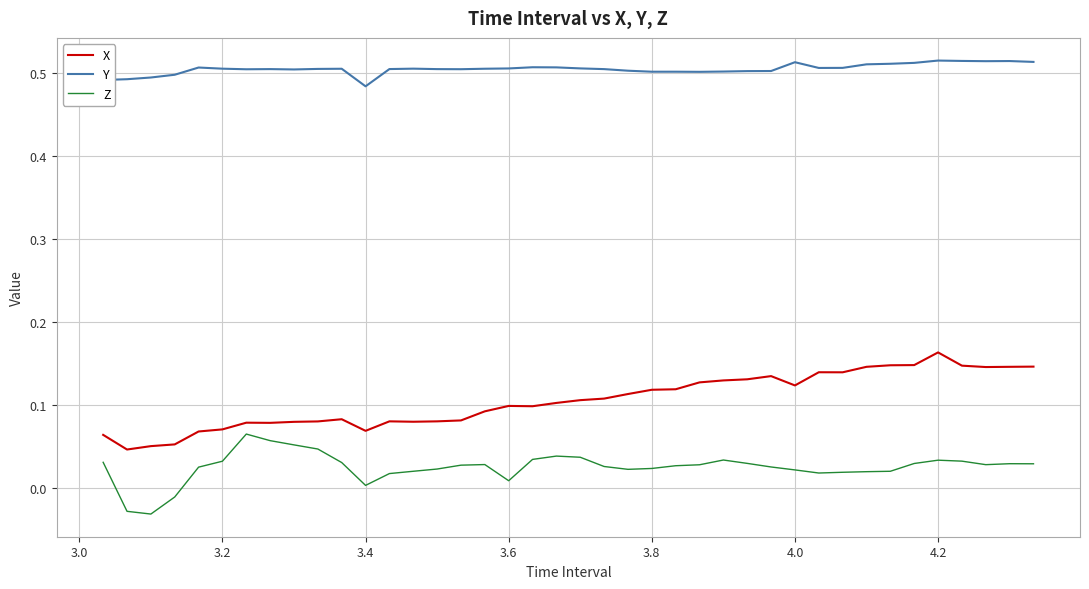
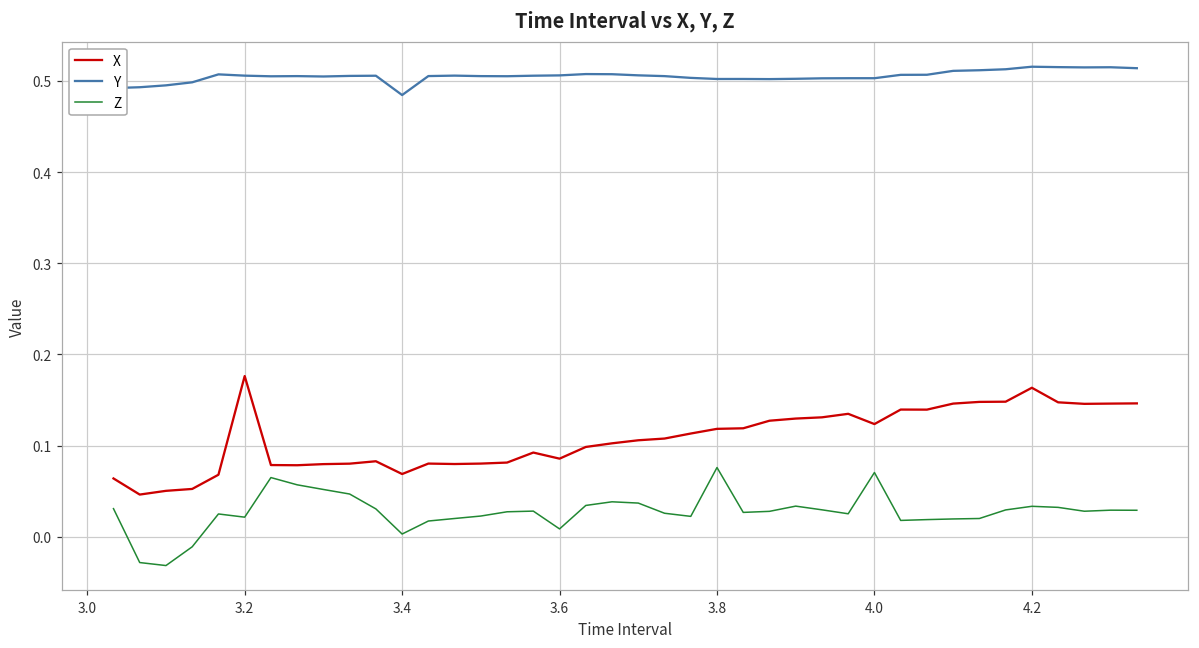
  {
    "X": {
-     "3.2": 0.07,
+     "3.2": 0.18,
      "3.4": 0.07,
-     "3.6": 0.10,
+     "3.6": 0.09,
      "3.8": 0.12,
      "4.0": 0.12,
      "4.2": 0.16
    },
    "Y": {
      "3.2": 0.51,
      "3.4": 0.48,
      "3.6": 0.51,
      "3.8": 0.50,
-     "4.0": 0.51,
+     "4.0": 0.50,
      "4.2": 0.52
    },
    "Z": {
-     "3.2": 0.03,
+     "3.2": 0.02,
      "3.4": 0.00,
      "3.6": 0.01,
-     "3.8": 0.02,
-     "4.0": 0.02,
+     "3.8": 0.08,
+     "4.0": 0.07,
      "4.2": 0.03
    }
  }
